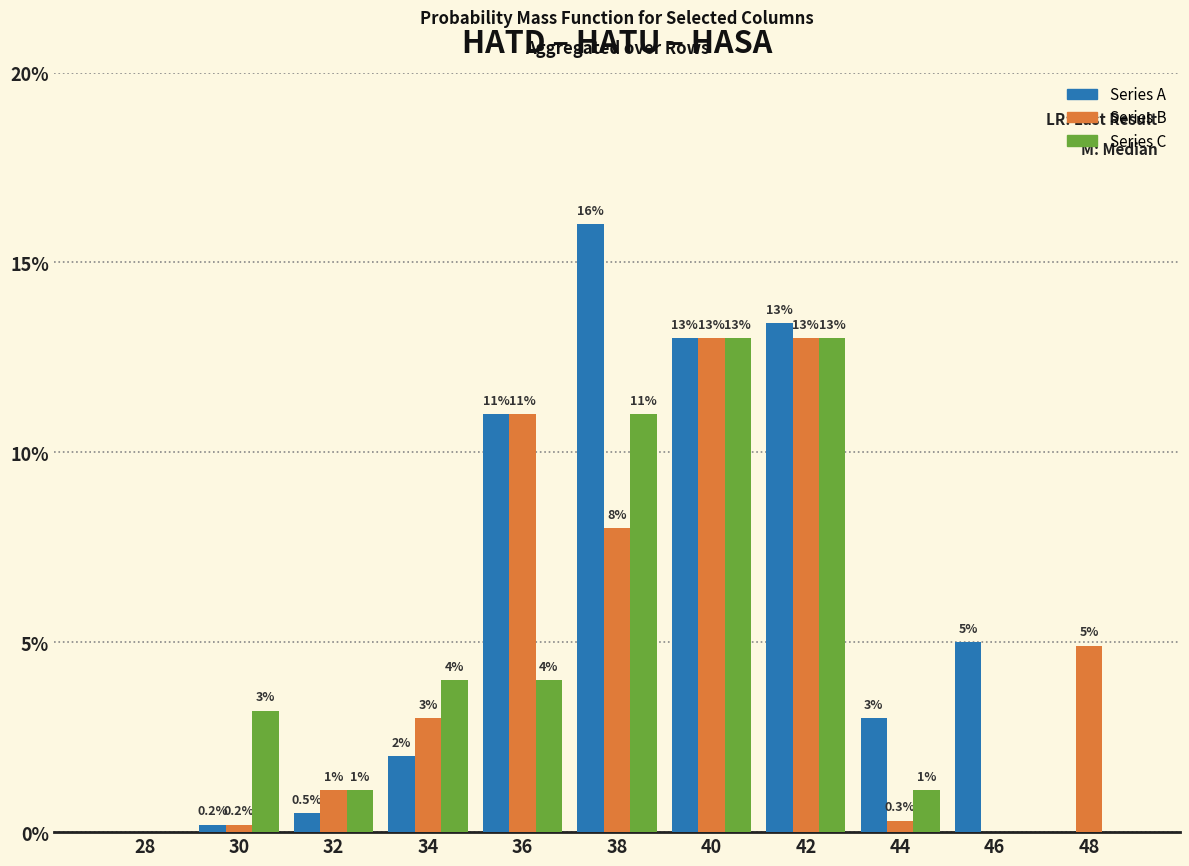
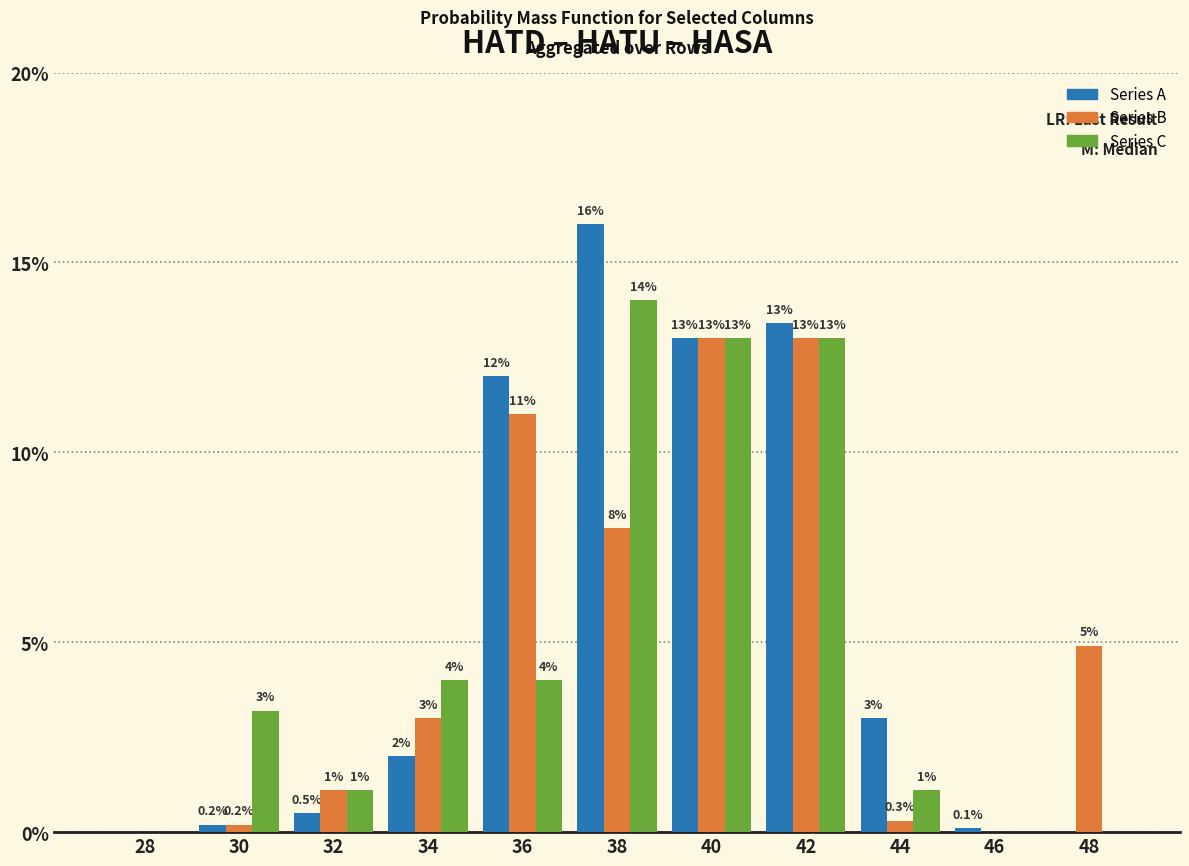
  {
    "Series A": {
      "30": "0.2%",
      "32": "0.5%",
      "34": "2%",
-     "36": "11%",
+     "36": "12%",
      "38": "16%",
      "40": "13%",
      "42": "13%",
      "44": "3%",
-     "46": "5%"
+     "46": "0.1%"
    },
    "Series B": {
      "30": "0.2%",
      "32": "1%",
      "34": "3%",
      "36": "11%",
      "38": "8%",
      "40": "13%",
      "42": "13%",
      "44": "0.3%",
      "48": "5%"
    },
    "Series C": {
      "30": "3%",
      "32": "1%",
      "34": "4%",
      "36": "4%",
-     "38": "11%",
+     "38": "14%",
      "40": "13%",
      "42": "13%",
      "44": "1%"
    }
  }
